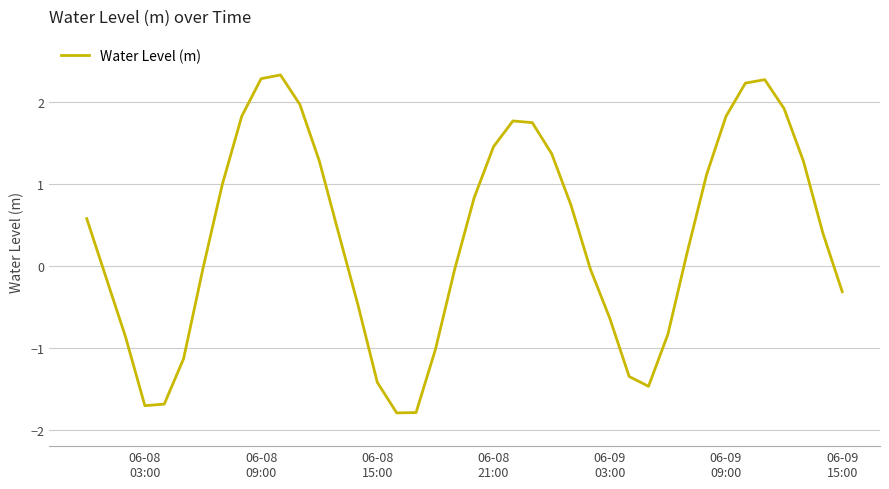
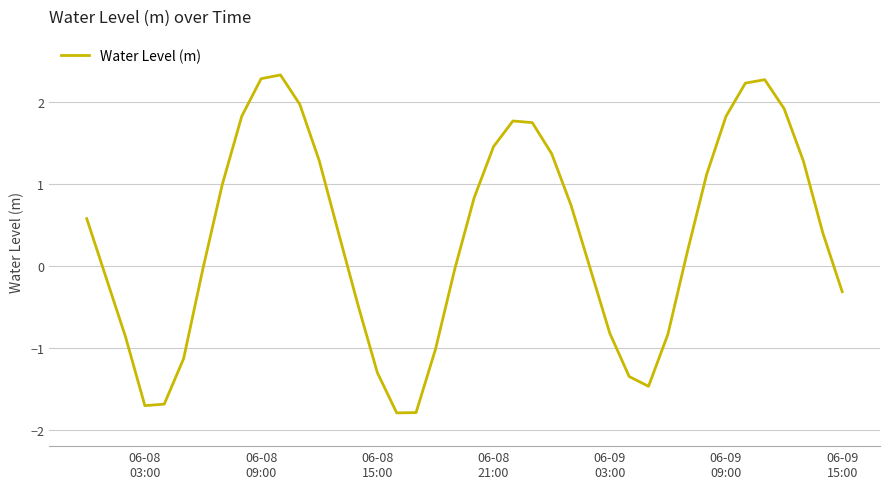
  {
    "06-08 03:00": -1.7,
    "06-08 09:00": 2.3,
-   "06-08 15:00": -1.4,
+   "06-08 15:00": -1.3,
    "06-08 21:00": 1.5,
-   "06-09 03:00": -0.6,
+   "06-09 03:00": -0.8,
    "06-09 09:00": 1.8,
    "06-09 15:00": -0.3
  }
